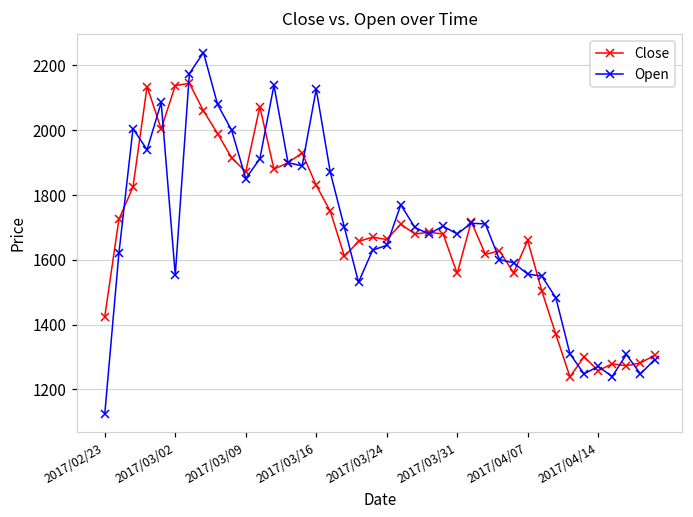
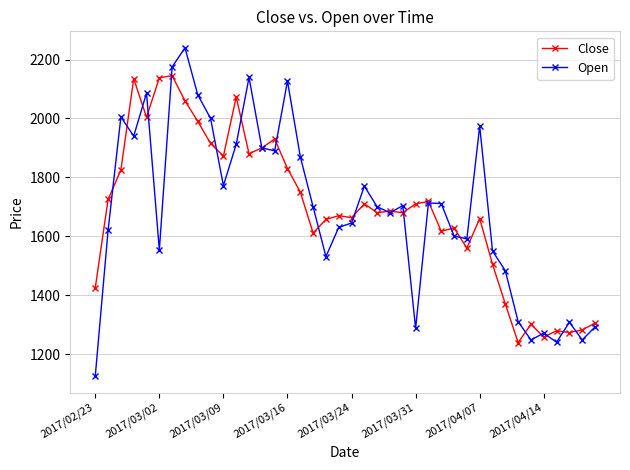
  {
    "Close": {
      "2017/02/23": 1430,
      "2017/03/02": 2140,
      "2017/03/09": 1870,
      "2017/03/16": 1830,
      "2017/03/24": 1660,
-     "2017/03/31": 1560,
+     "2017/03/31": 1710,
      "2017/04/07": 1660,
      "2017/04/14": 1260
    },
    "Open": {
      "2017/02/23": 1130,
      "2017/03/02": 1550,
-     "2017/03/09": 1850,
+     "2017/03/09": 1770,
      "2017/03/16": 2130,
      "2017/03/24": 1650,
-     "2017/03/31": 1680,
-     "2017/04/07": 1560,
+     "2017/03/31": 1290,
+     "2017/04/07": 1970,
      "2017/04/14": 1270
    }
  }
